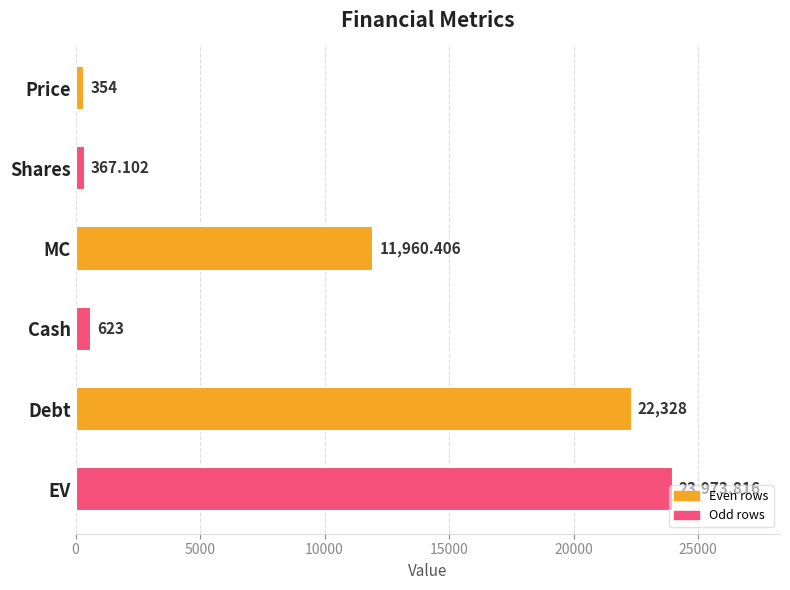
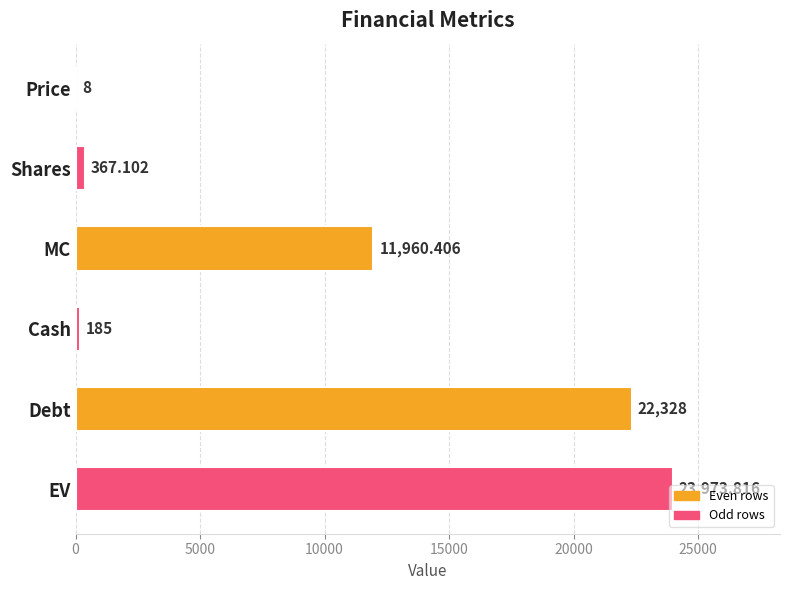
  {
-   "Price": "354",
+   "Price": "8",
    "Shares": "367.102",
    "MC": "11,960.406",
-   "Cash": "623",
+   "Cash": "185",
    "Debt": "22,328"
  }
